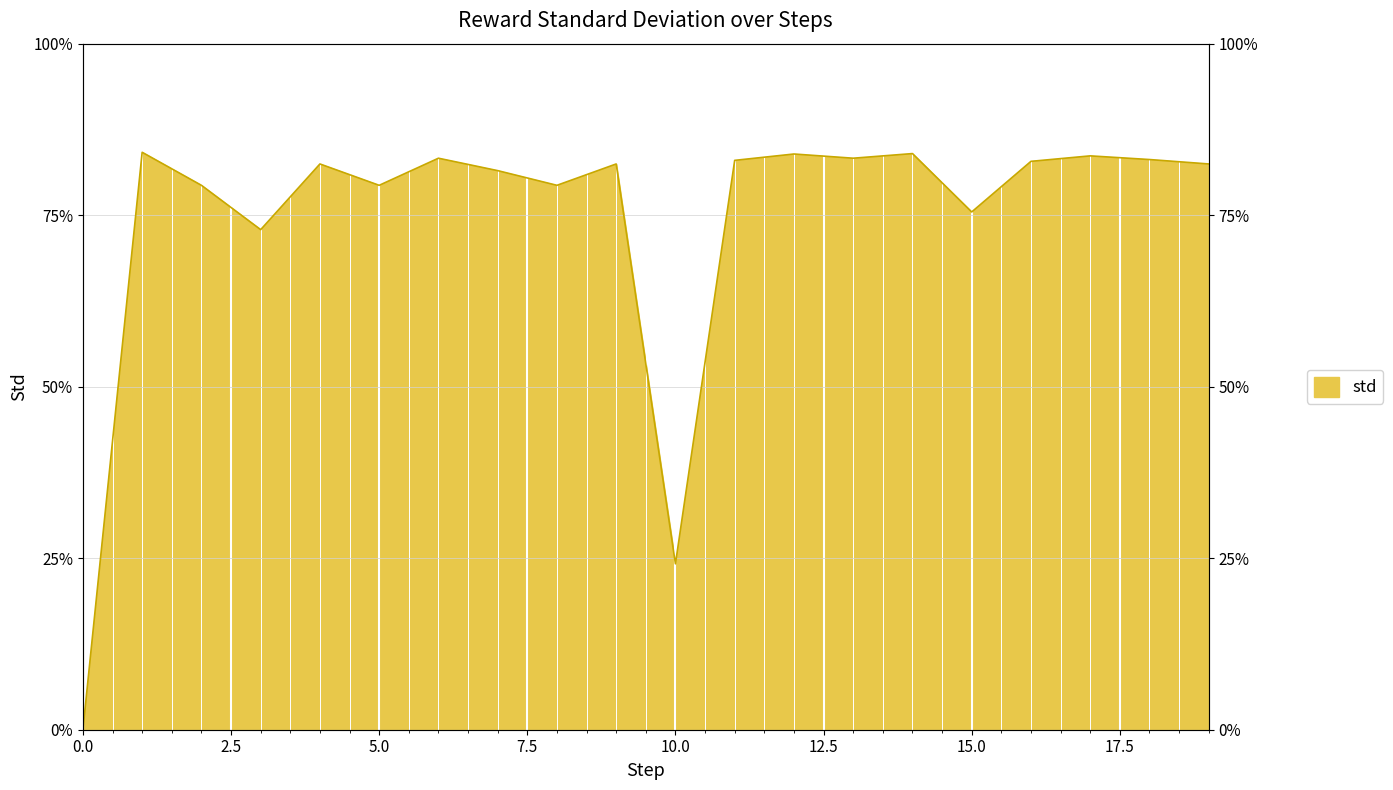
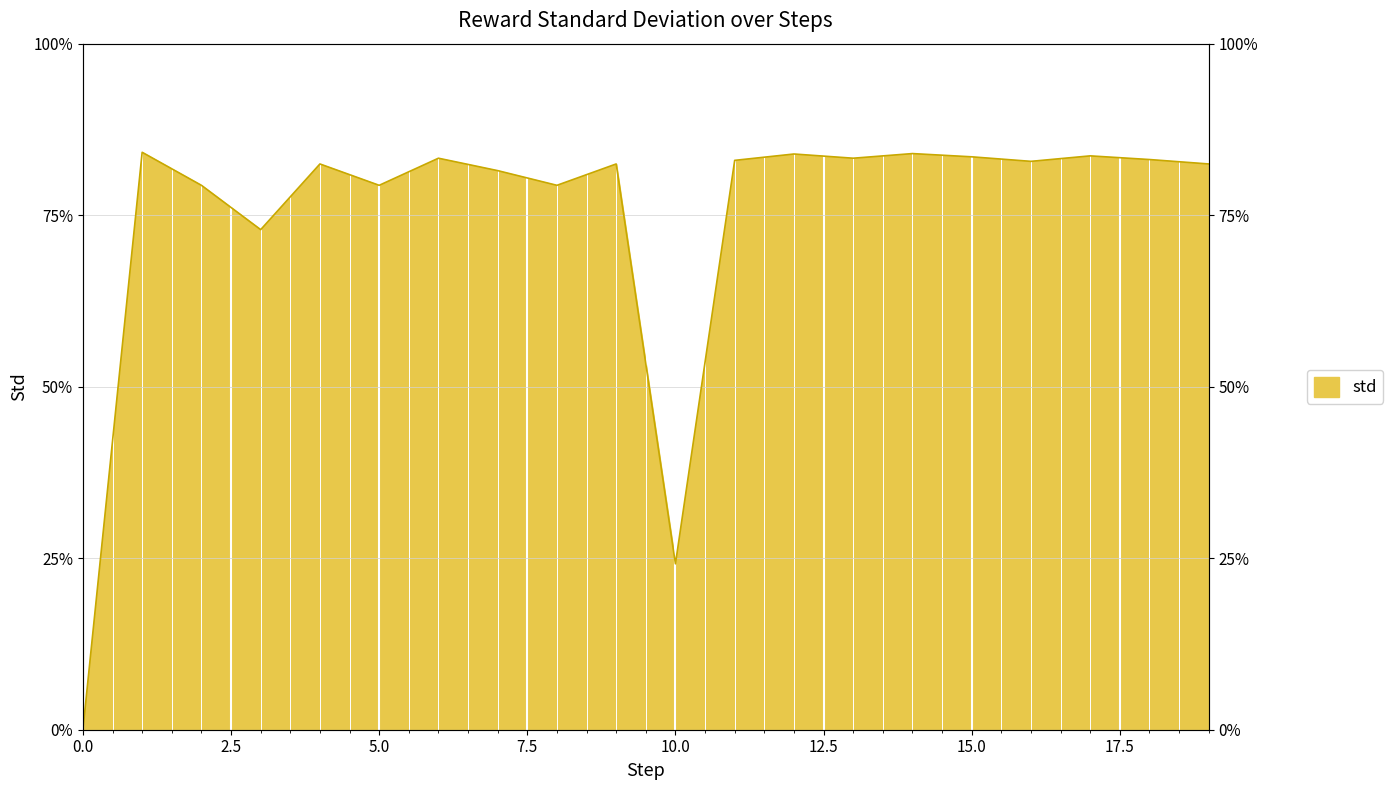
  {
    "0.0": "0%",
    "5.0": "79%",
    "10.0": "24%",
-   "15.0": "75%"
+   "15.0": "84%"
  }
